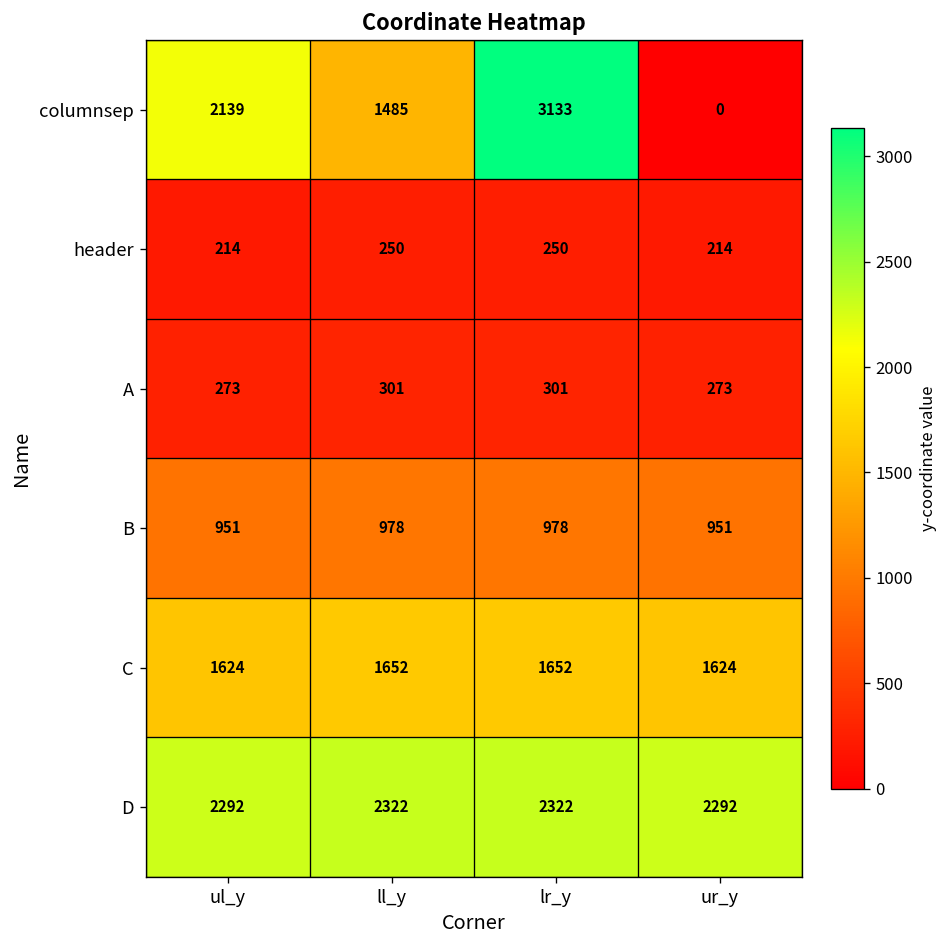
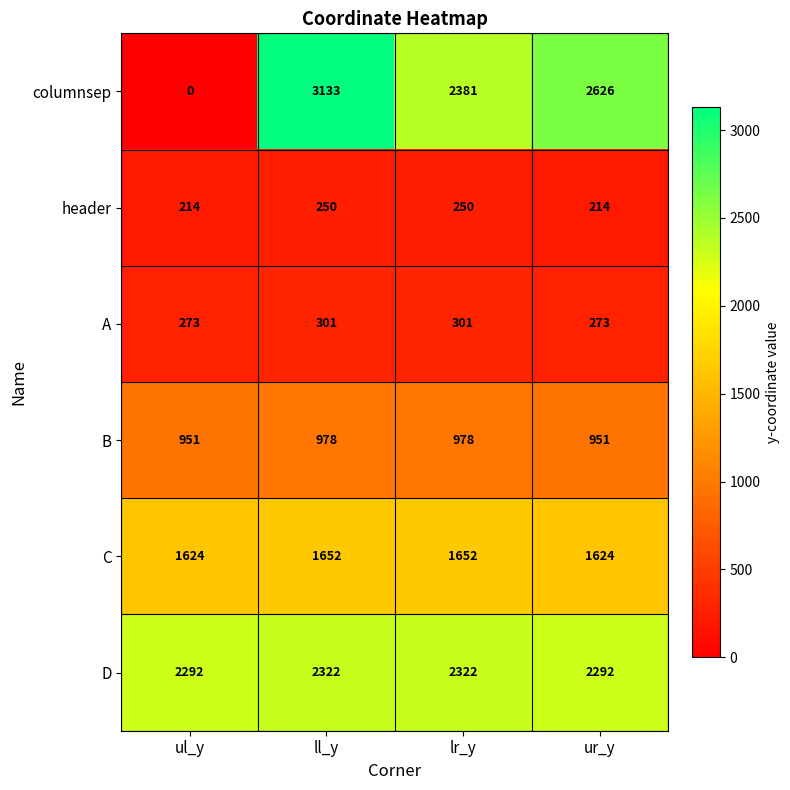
  {
    "columnsep": {
-     "ul_y": 2139,
-     "ll_y": 1485,
-     "lr_y": 3133,
-     "ur_y": 0
+     "ul_y": 0,
+     "ll_y": 3133,
+     "lr_y": 2381,
+     "ur_y": 2626
    },
    "header": {
      "ul_y": 214,
      "ll_y": 250,
      "lr_y": 250,
      "ur_y": 214
    },
    "A": {
      "ul_y": 273,
      "ll_y": 301,
      "lr_y": 301,
      "ur_y": 273
    },
    "B": {
      "ul_y": 951,
      "ll_y": 978,
      "lr_y": 978,
      "ur_y": 951
    },
    "C": {
      "ul_y": 1624,
      "ll_y": 1652,
      "lr_y": 1652,
      "ur_y": 1624
    },
    "D": {
      "ul_y": 2292,
      "ll_y": 2322,
      "lr_y": 2322,
      "ur_y": 2292
    }
  }
